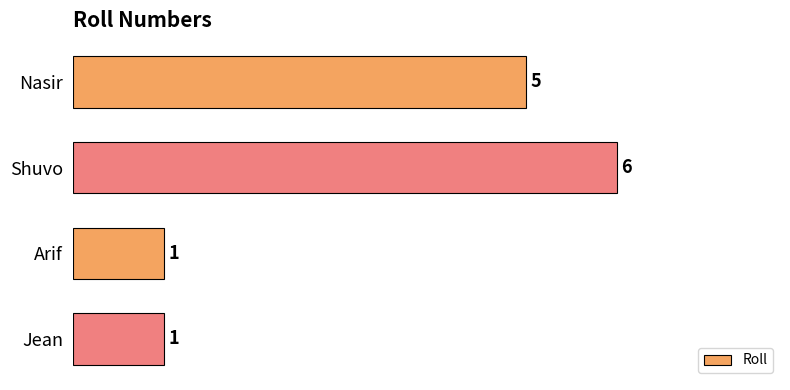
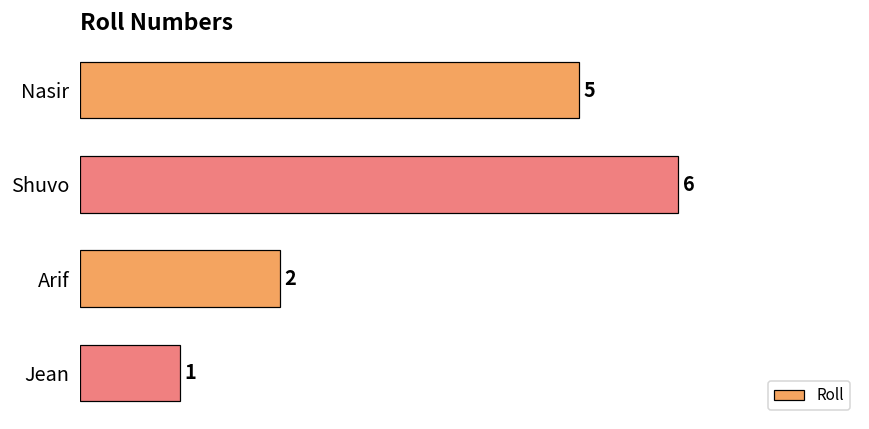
  {
    "Nasir": 5,
    "Shuvo": 6,
-   "Arif": 1,
+   "Arif": 2,
    "Jean": 1
  }
